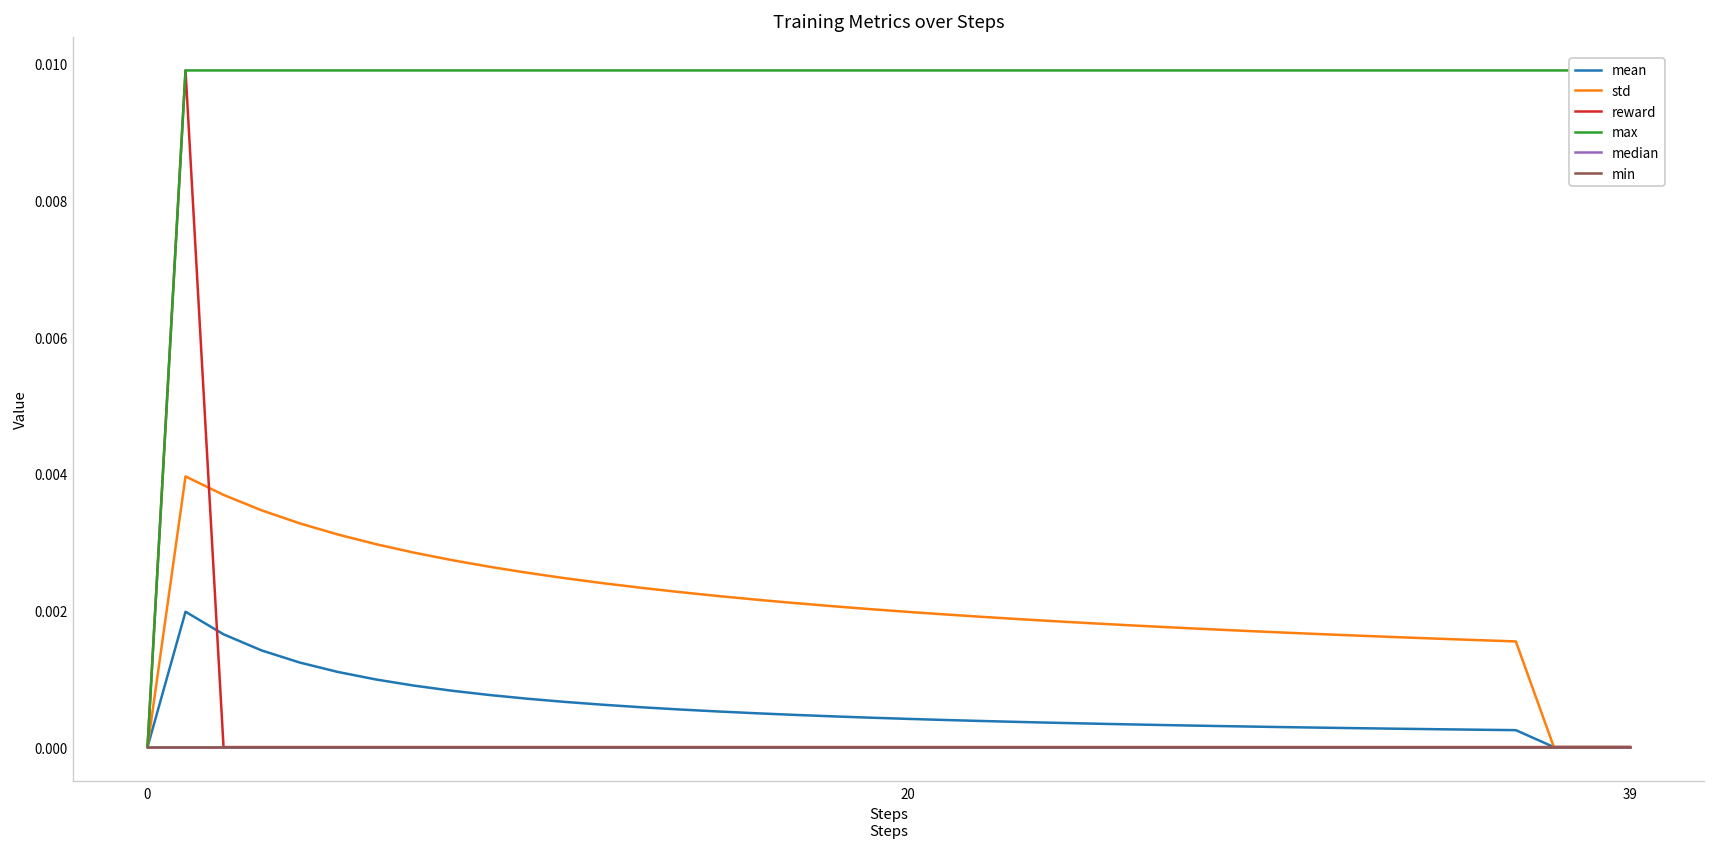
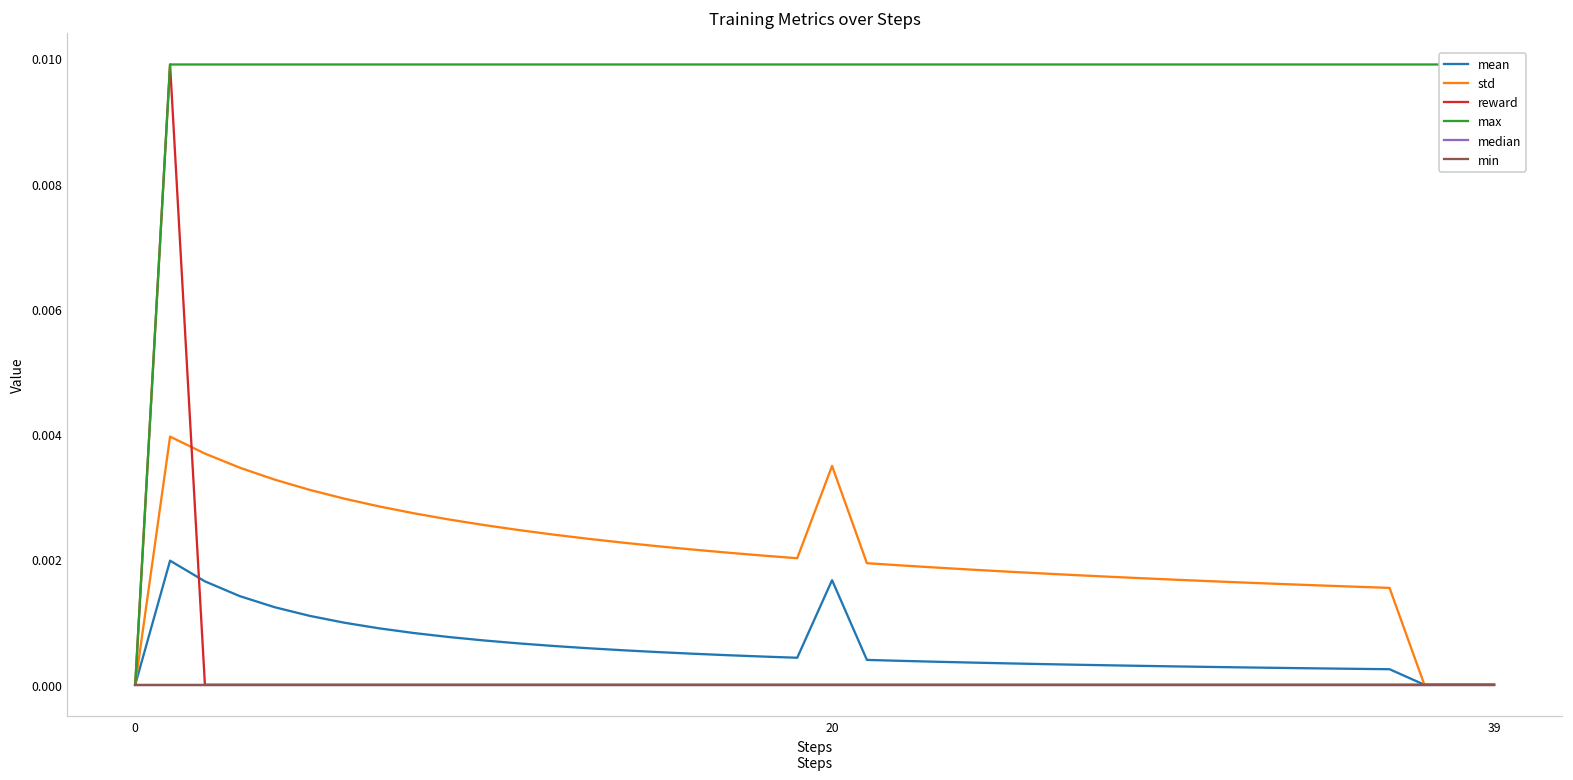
  {
    "mean": {
-     "20": 0.0004
+     "20": 0.0017
    },
    "std": {
-     "20": 0.0020
+     "20": 0.0035
    },
    "max": {
      "20": 0.0099
    }
  }
